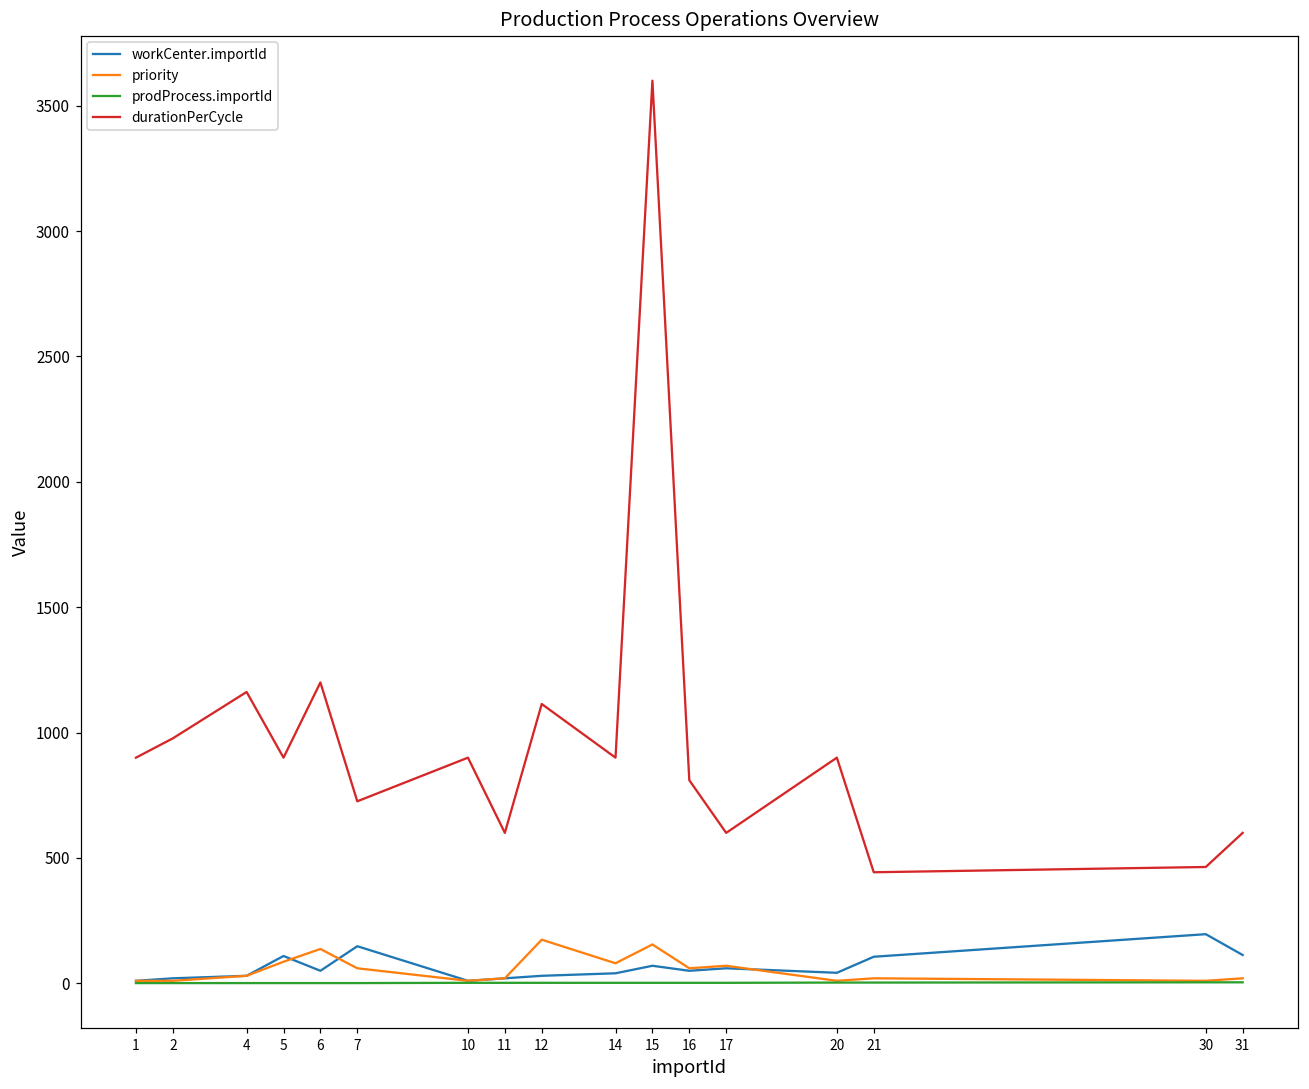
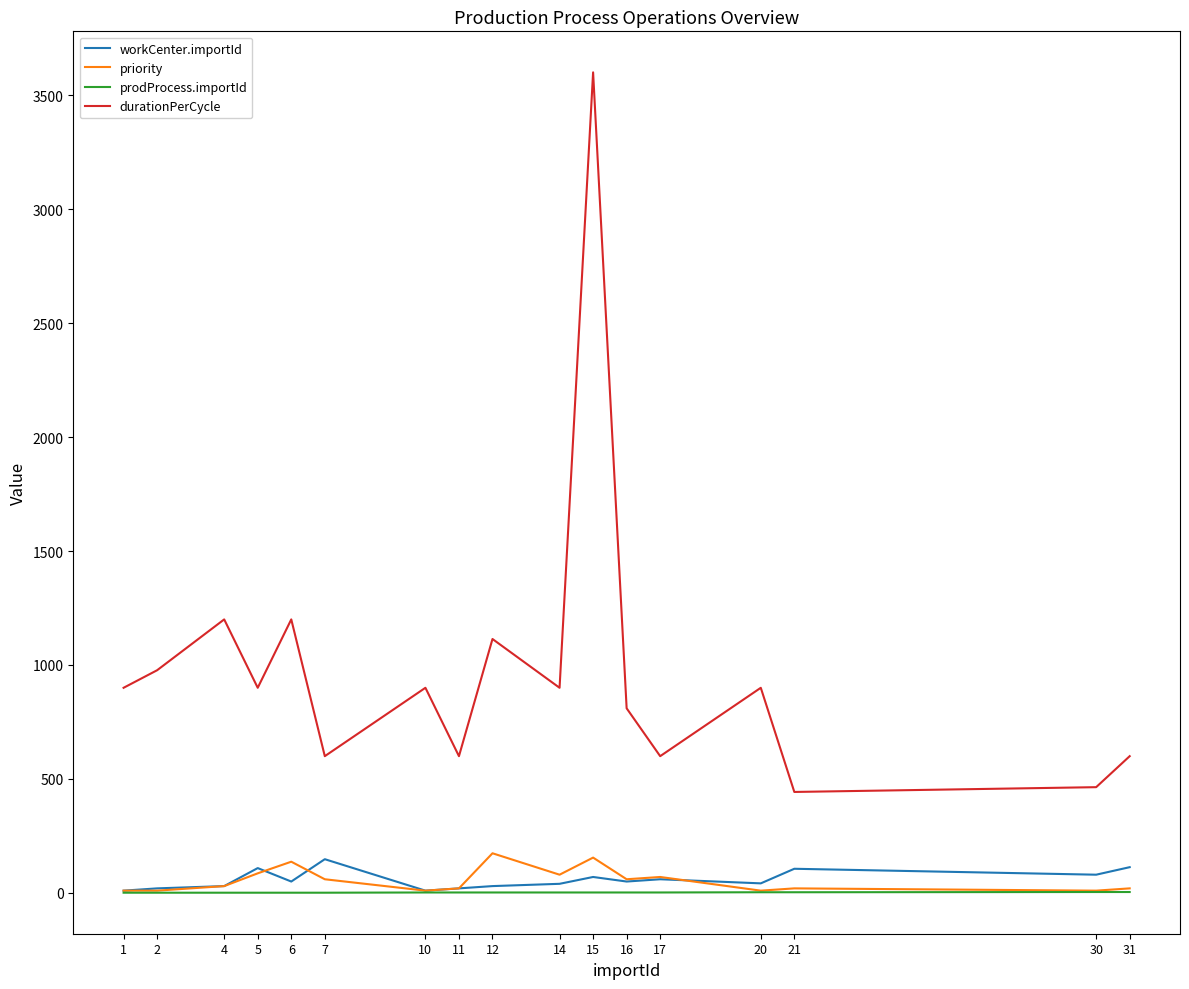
  {
    "workCenter.importId": {
      "5": 110,
      "6": 50,
      "7": 150,
      "12": 30,
      "14": 40,
      "15": 70,
      "20": 40,
      "21": 110,
-     "30": 200,
+     "30": 80,
      "31": 110
    },
    "priority": {
      "5": 90,
      "6": 140,
      "7": 60,
      "12": 170,
      "14": 80,
      "15": 160,
      "21": 20,
      "31": 20
    },
    "prodProcess.importId": {
      "4": 0,
      "5": 0,
      "6": 0,
      "7": 0,
      "11": 0,
      "12": 0,
      "14": 0,
      "15": 0,
      "16": 0,
      "17": 0,
      "21": 0,
      "31": 0
    },
    "durationPerCycle": {
      "1": 900,
      "2": 980,
-     "4": 1160,
+     "4": 1200,
      "5": 900,
      "6": 1200,
-     "7": 730,
+     "7": 600,
      "10": 900,
      "11": 600,
      "12": 1110,
      "14": 900,
      "15": 3600,
      "16": 810,
      "17": 600,
      "20": 900,
      "21": 440,
      "30": 460,
      "31": 600
    }
  }
